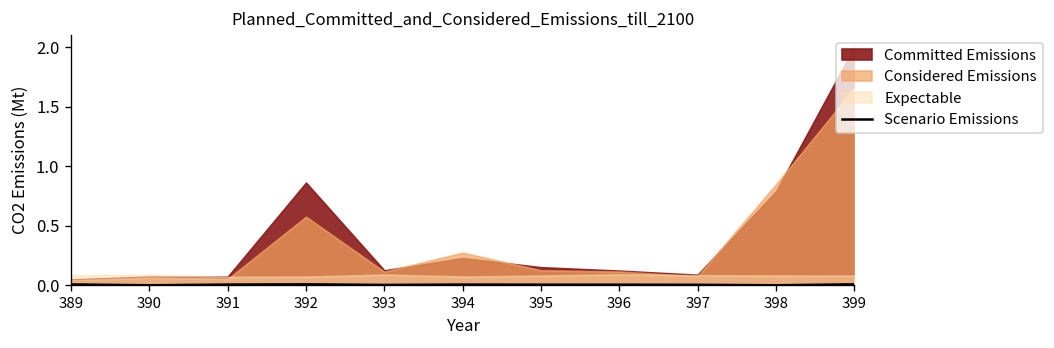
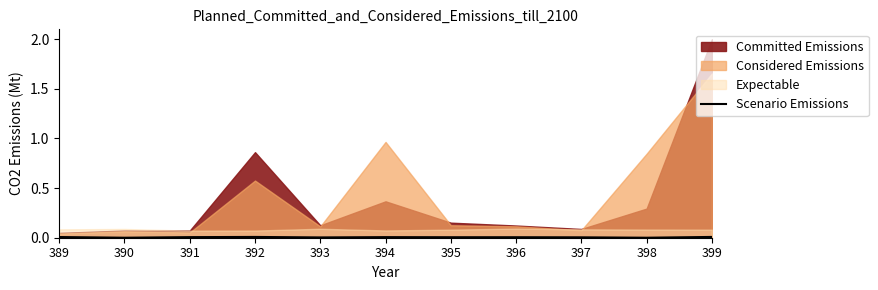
  {
    "Scenario Emissions": {
      "389": 0.0,
      "390": 0.0,
      "391": 0.0,
      "392": 0.0,
      "393": 0.0,
      "394": 0.0,
      "395": 0.0,
      "396": 0.0,
      "397": 0.0,
      "398": 0.0,
      "399": 0.0
    },
    "Committed Emissions": {
      "392": 0.9,
-     "394": 0.2,
-     "398": 0.8
+     "394": 0.4,
+     "398": 0.3
    },
    "Considered Emissions": {
      "392": 0.6,
-     "394": 0.3,
+     "394": 1.0,
      "398": 0.8
    },
    "Expectable": {
      "389": 0.1,
      "392": 0.1,
      "394": 0.1,
      "395": 0.1,
      "398": 0.1,
      "399": 0.1
    }
  }
